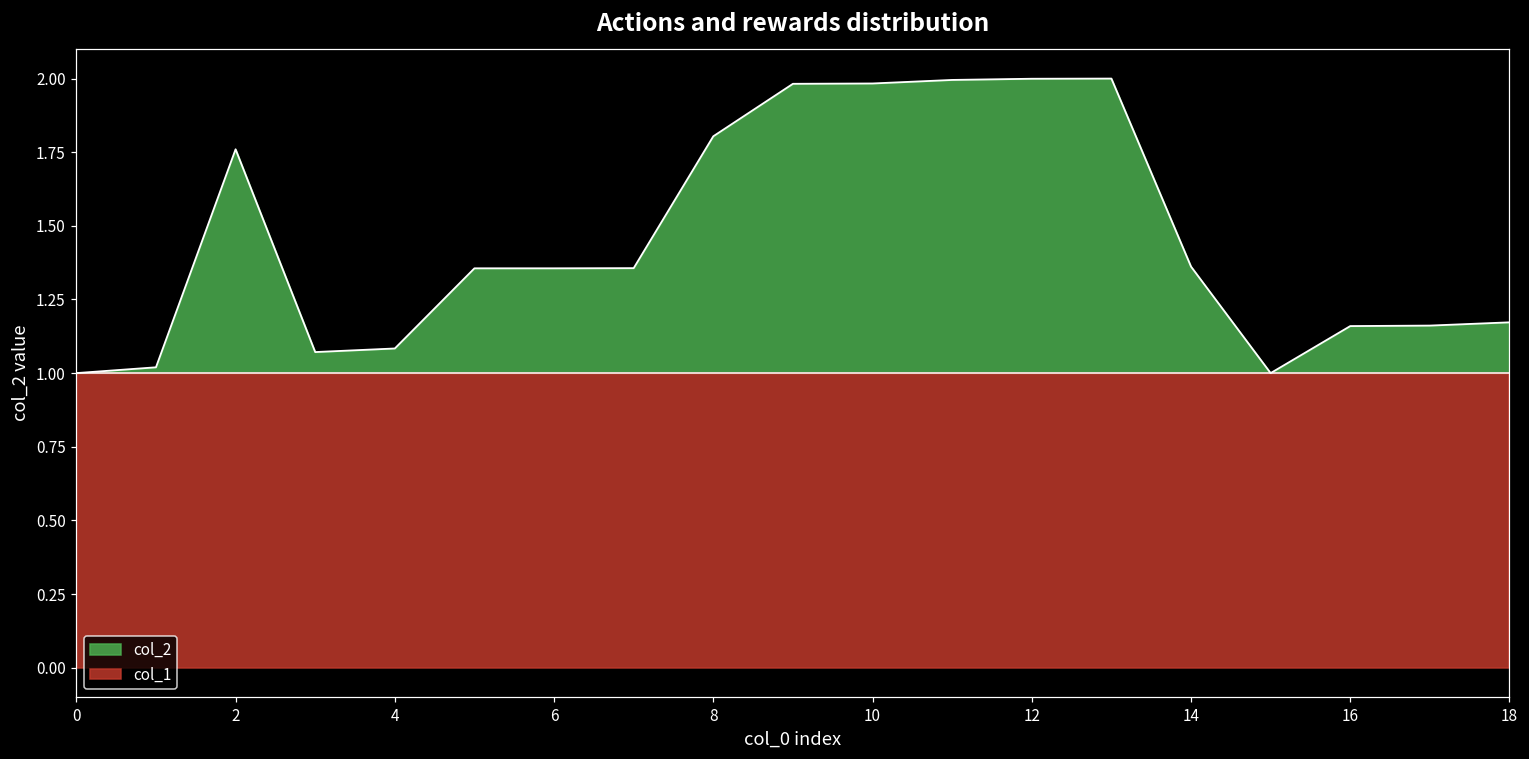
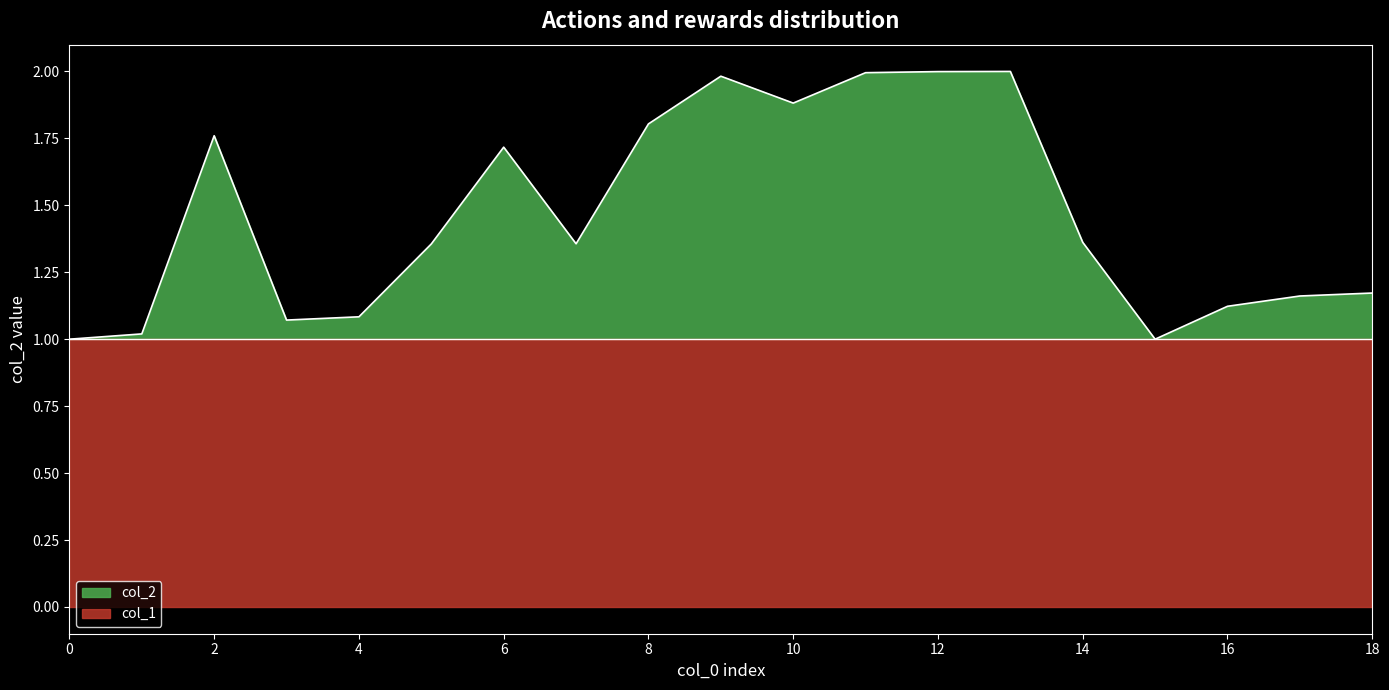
  {
    "col_2": {
      "2": 1.76,
      "4": 1.08,
-     "6": 1.36,
+     "6": 1.72,
      "8": 1.80,
-     "10": 1.98,
+     "10": 1.88,
      "12": 2.00,
      "14": 1.36,
-     "16": 1.16,
+     "16": 1.12,
      "18": 1.17
    },
    "col_1": {
      "2": 1.00,
      "4": 1.00,
      "6": 1.00,
      "8": 1.00,
      "10": 1.00,
      "12": 1.00,
      "14": 1.00,
      "16": 1.00,
      "18": 1.00
    }
  }
